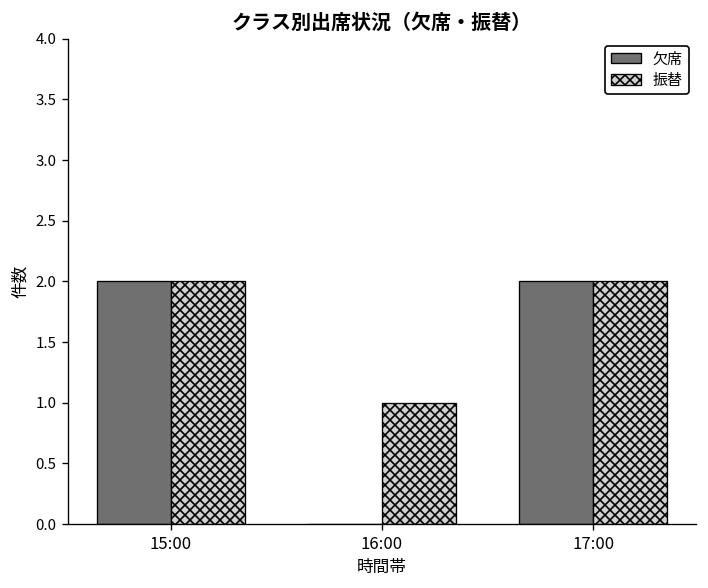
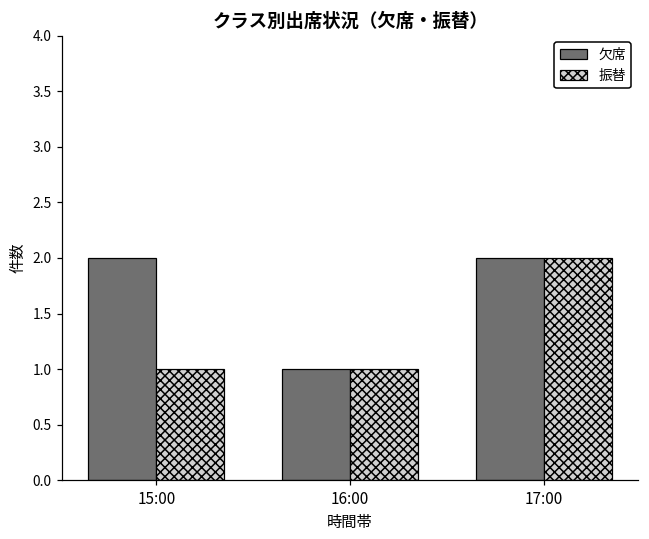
  {
    "欠席": {
      "15:00": 2,
-     "16:00": 0,
+     "16:00": 1,
      "17:00": 2
    },
    "振替": {
-     "15:00": 2,
+     "15:00": 1,
      "16:00": 1,
      "17:00": 2
    }
  }
